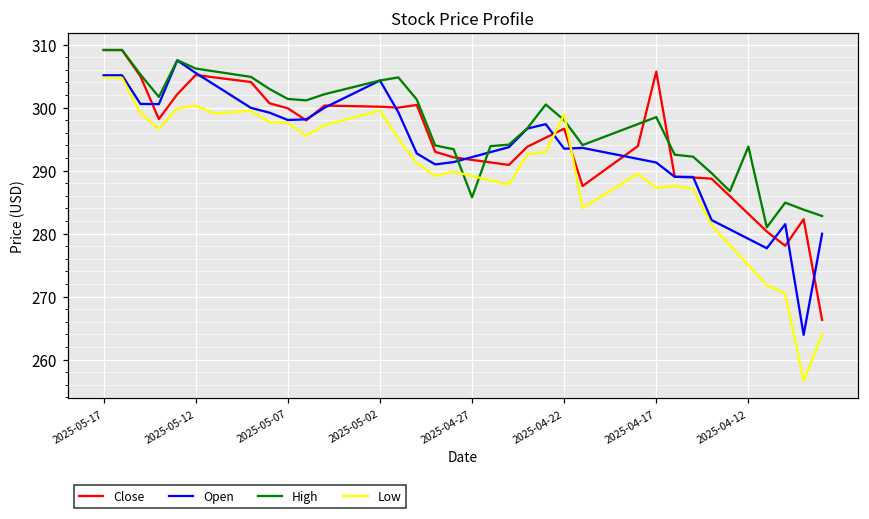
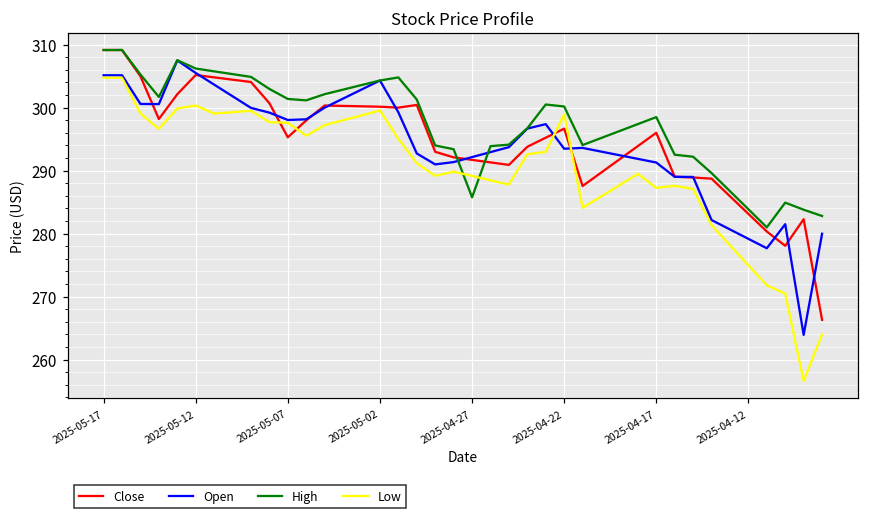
  {
    "Close": {
-     "2025-05-07": 300,
+     "2025-05-07": 295,
      "2025-05-02": 300,
      "2025-04-27": 292,
      "2025-04-22": 297,
-     "2025-04-17": 306,
+     "2025-04-17": 296,
      "2025-04-12": 283
    },
    "Open": {
      "2025-05-07": 298,
      "2025-04-27": 292,
      "2025-04-22": 293,
      "2025-04-17": 291,
      "2025-04-12": 279
    },
    "High": {
      "2025-05-12": 306,
      "2025-05-07": 301,
      "2025-04-27": 286,
-     "2025-04-22": 298,
+     "2025-04-22": 300,
      "2025-04-17": 299,
-     "2025-04-12": 294
+     "2025-04-12": 284
    },
    "Low": {
      "2025-05-12": 300,
      "2025-05-07": 298,
      "2025-05-02": 300,
      "2025-04-27": 289,
      "2025-04-22": 299,
      "2025-04-17": 287,
      "2025-04-12": 275
    }
  }
